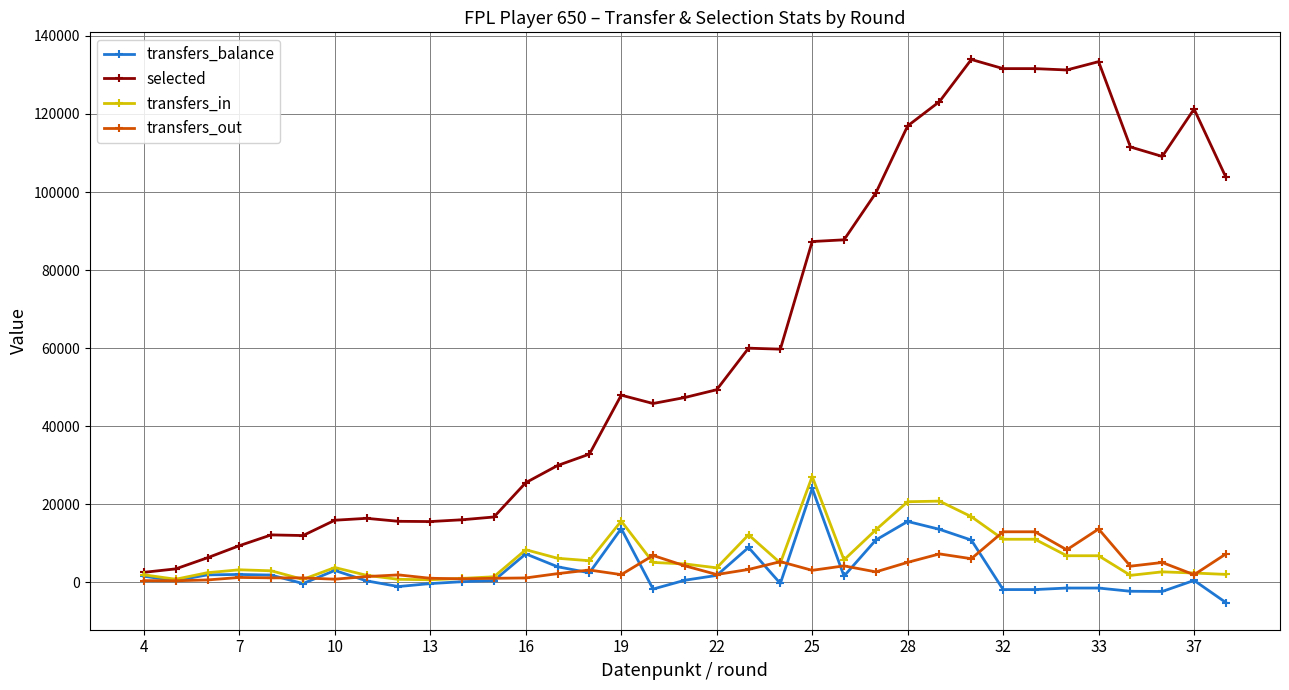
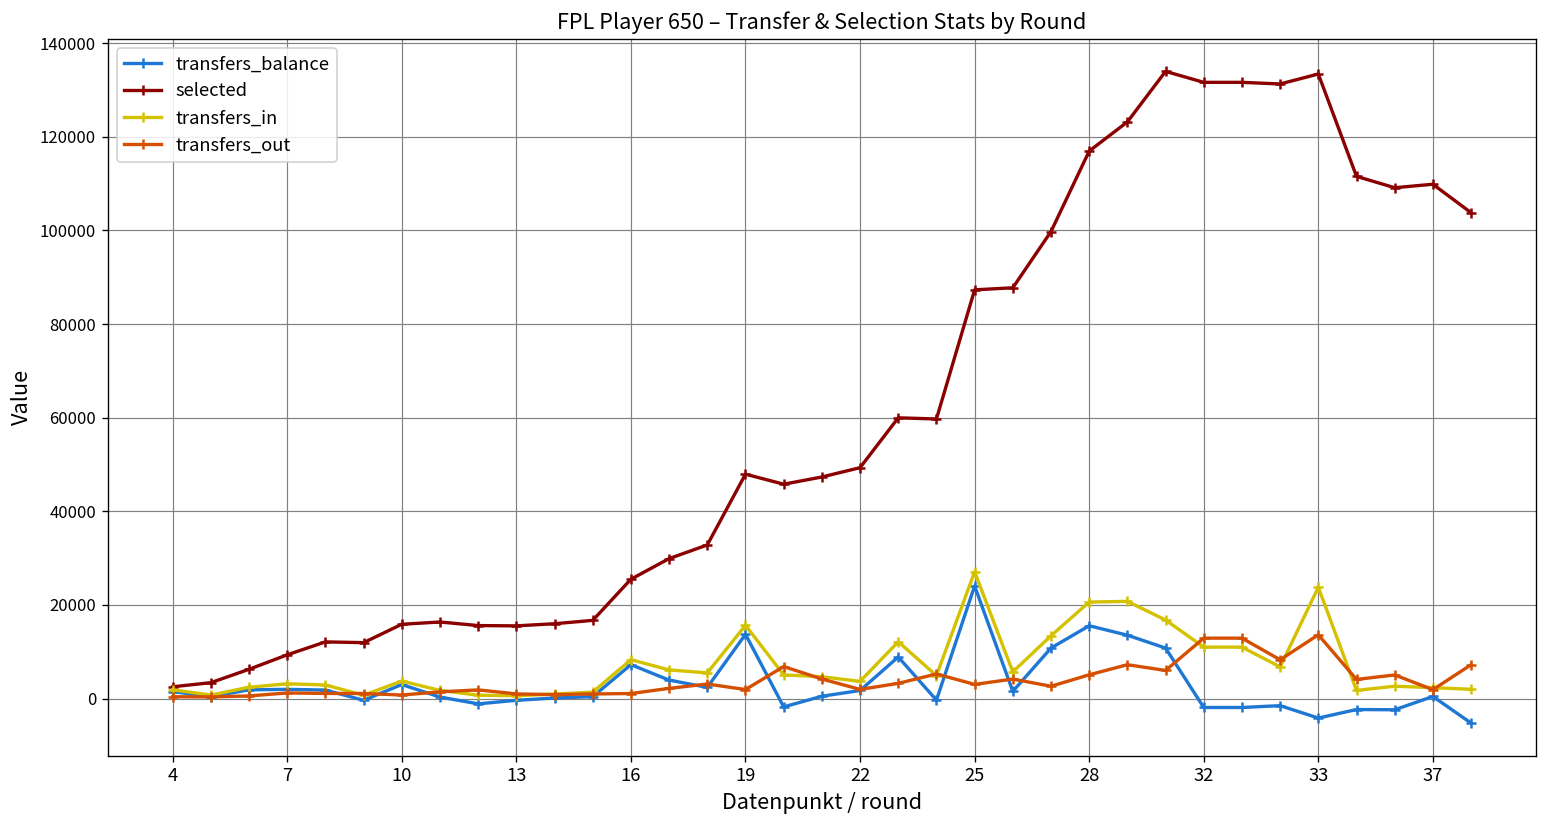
  {
    "transfers_balance": {
-     "33": -2000,
+     "33": -4000,
      "37": 0
    },
    "selected": {
      "33": 133000,
-     "37": 121000
+     "37": 110000
    },
    "transfers_in": {
-     "33": 7000
+     "33": 24000
    },
    "transfers_out": {
      "33": 14000
    }
  }
